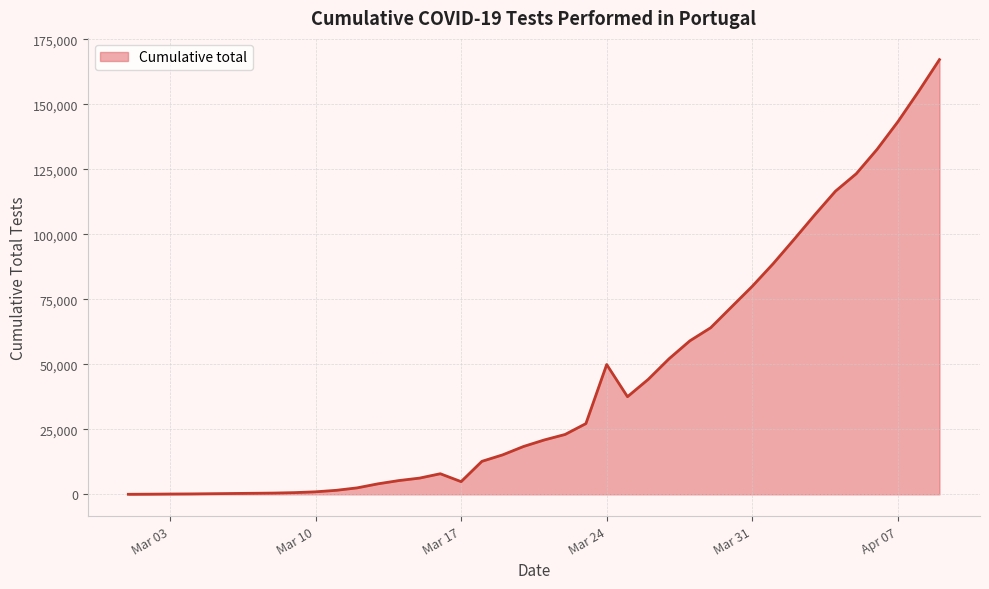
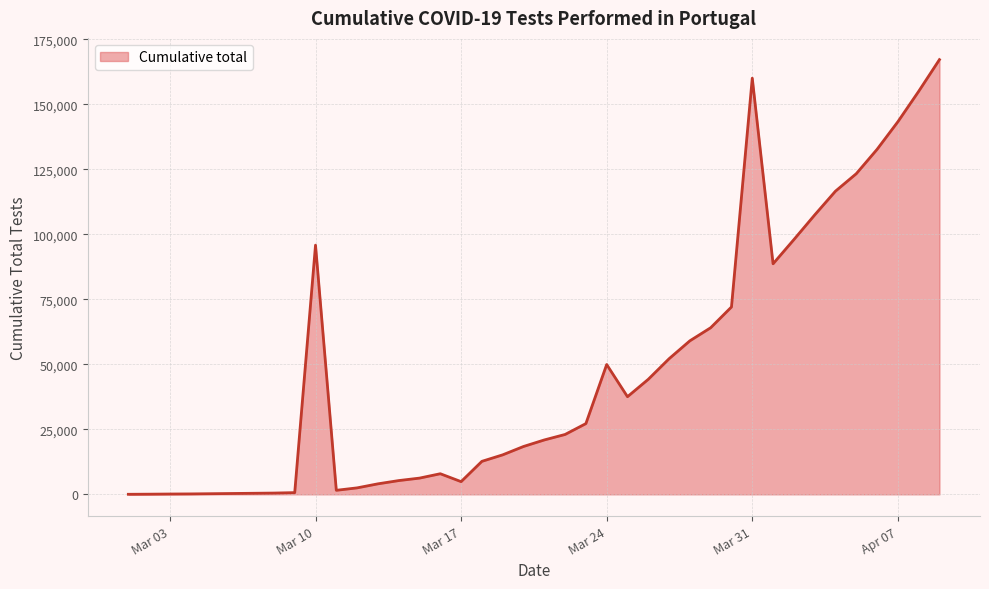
  {
    "Mar 03": "0",
-   "Mar 10": "1,000",
+   "Mar 10": "96,000",
    "Mar 17": "5,000",
    "Mar 24": "50,000",
-   "Mar 31": "80,000",
+   "Mar 31": "160,000",
    "Apr 07": "143,000"
  }
